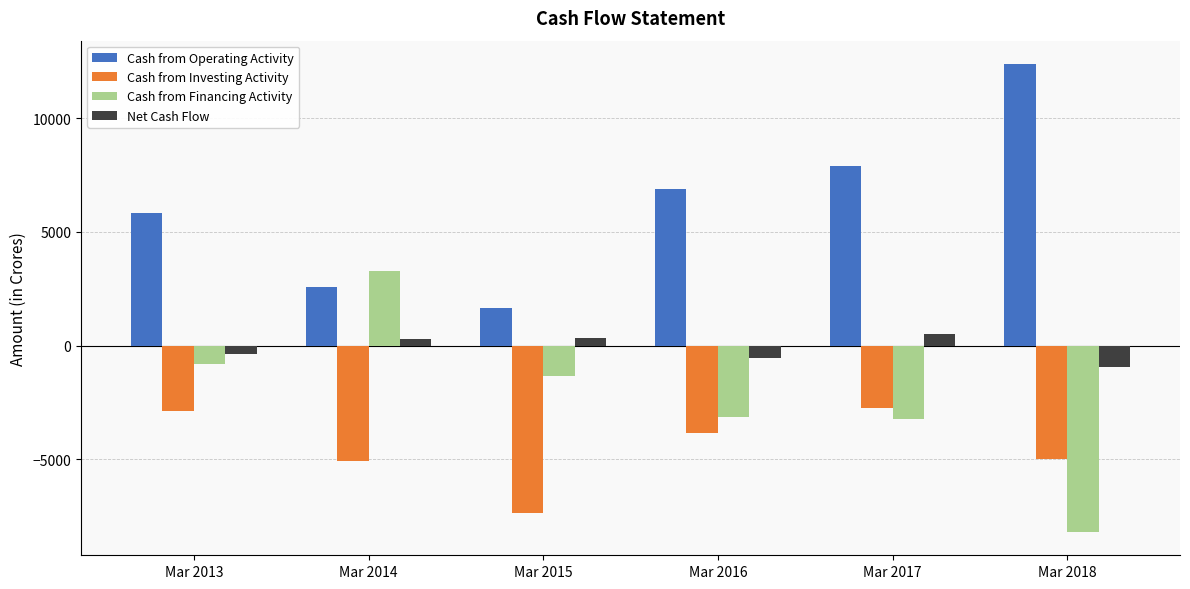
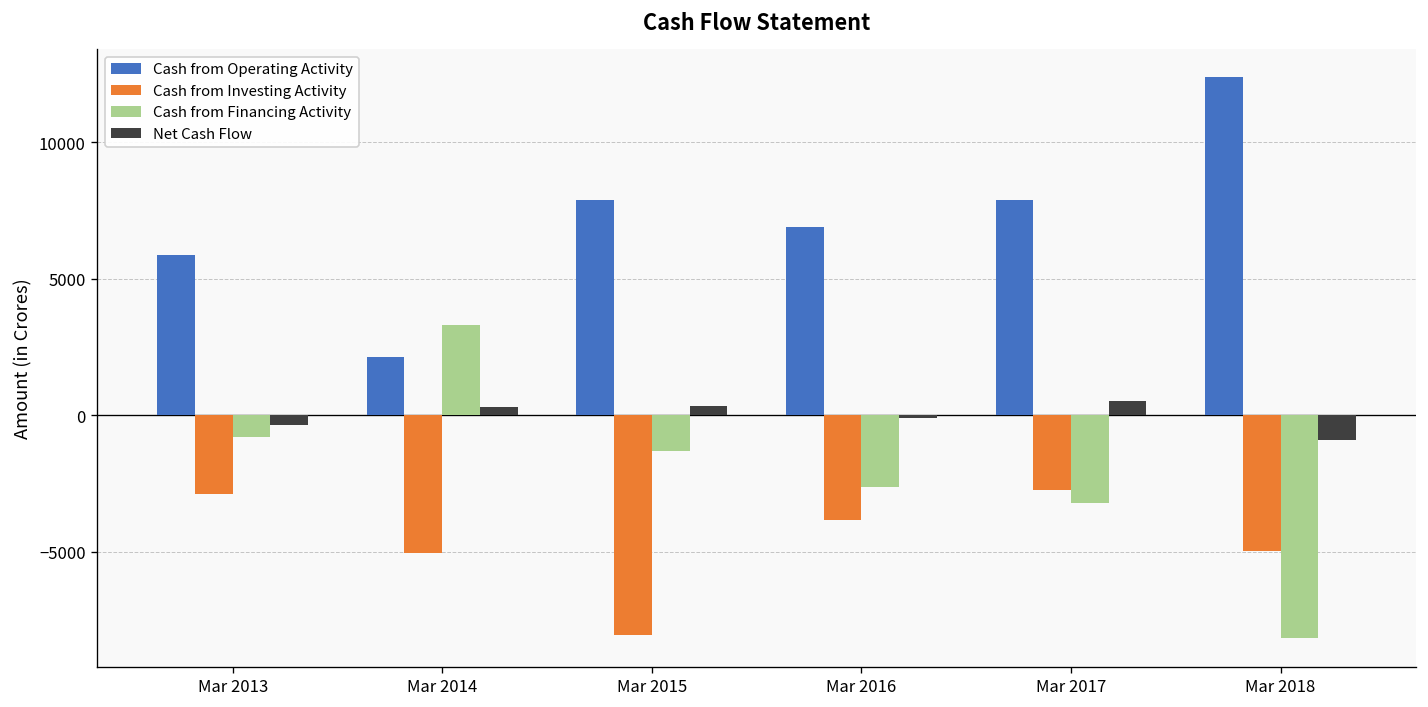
  {
    "Cash from Operating Activity": {
      "Mar 2013": 5800,
-     "Mar 2014": 2600,
-     "Mar 2015": 1600,
+     "Mar 2014": 2100,
+     "Mar 2015": 7900,
      "Mar 2016": 6900,
      "Mar 2017": 7900,
      "Mar 2018": 12400
    },
    "Cash from Investing Activity": {
      "Mar 2013": -2900,
      "Mar 2014": -5100,
-     "Mar 2015": -7400,
+     "Mar 2015": -8100,
      "Mar 2016": -3900,
      "Mar 2017": -2700,
      "Mar 2018": -5000
    },
    "Cash from Financing Activity": {
      "Mar 2013": -800,
      "Mar 2014": 3300,
      "Mar 2015": -1300,
-     "Mar 2016": -3200,
+     "Mar 2016": -2600,
      "Mar 2017": -3200,
      "Mar 2018": -8200
    },
    "Net Cash Flow": {
      "Mar 2013": -400,
      "Mar 2014": 300,
      "Mar 2015": 300,
-     "Mar 2016": -500,
+     "Mar 2016": -100,
      "Mar 2017": 500,
      "Mar 2018": -900
    }
  }
